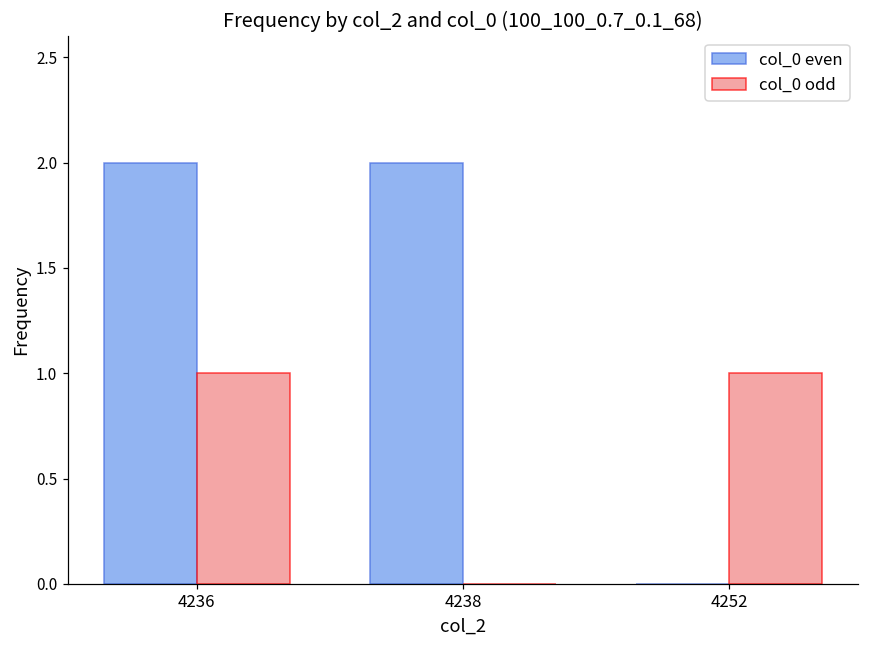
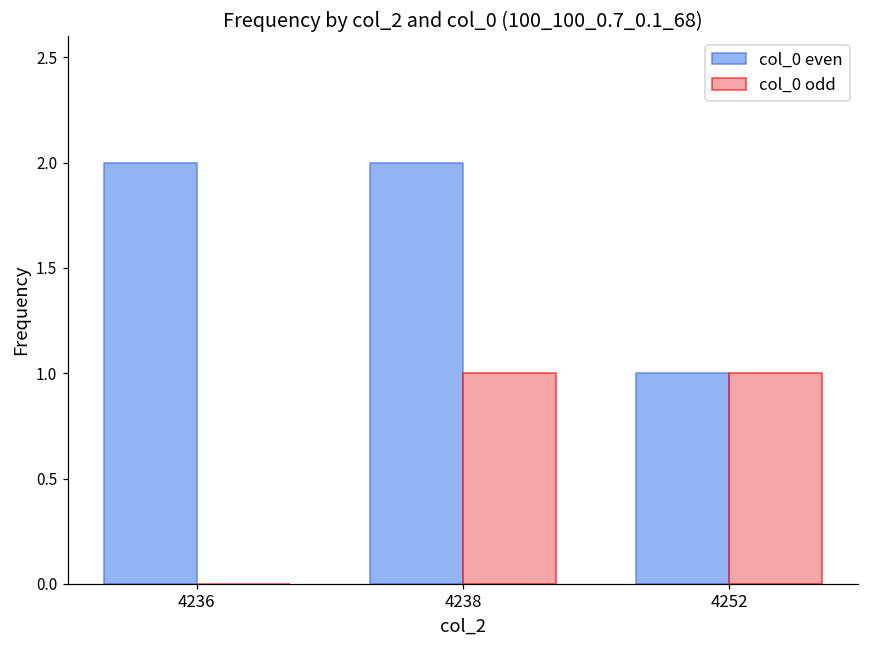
  {
    "col_0 even": {
      "4236": 2,
      "4238": 2,
-     "4252": 0
+     "4252": 1
    },
    "col_0 odd": {
-     "4236": 1,
-     "4238": 0,
+     "4236": 0,
+     "4238": 1,
      "4252": 1
    }
  }
